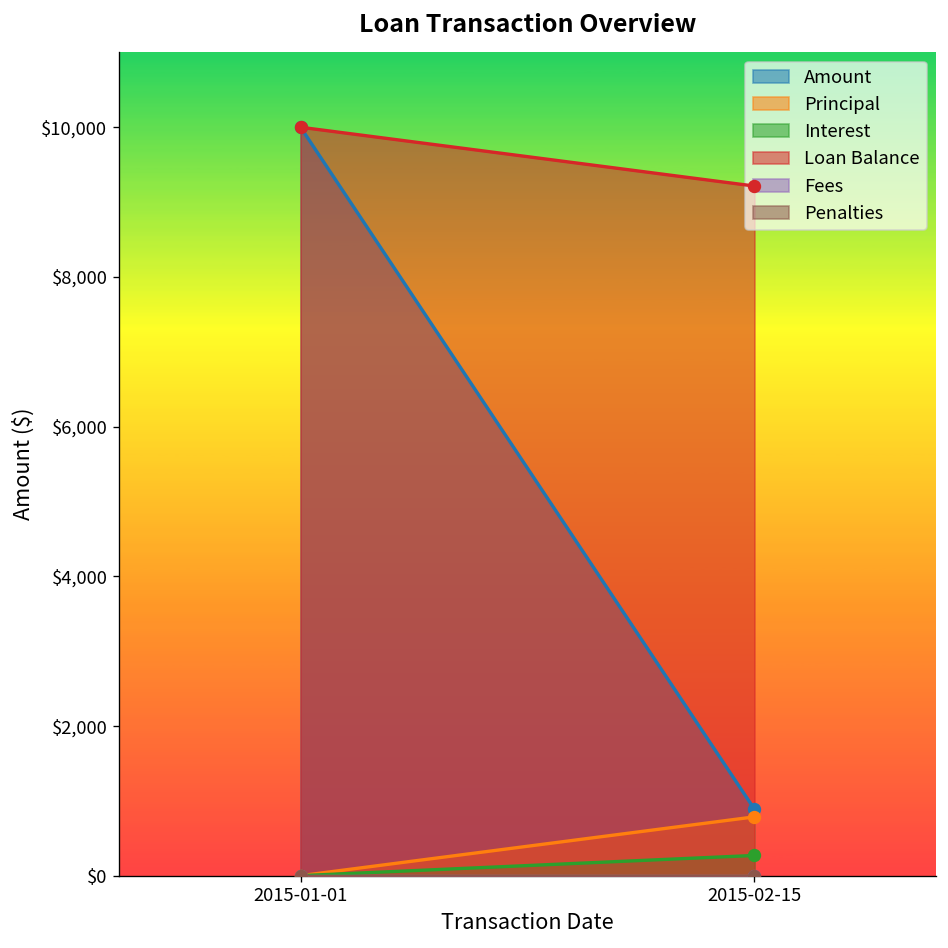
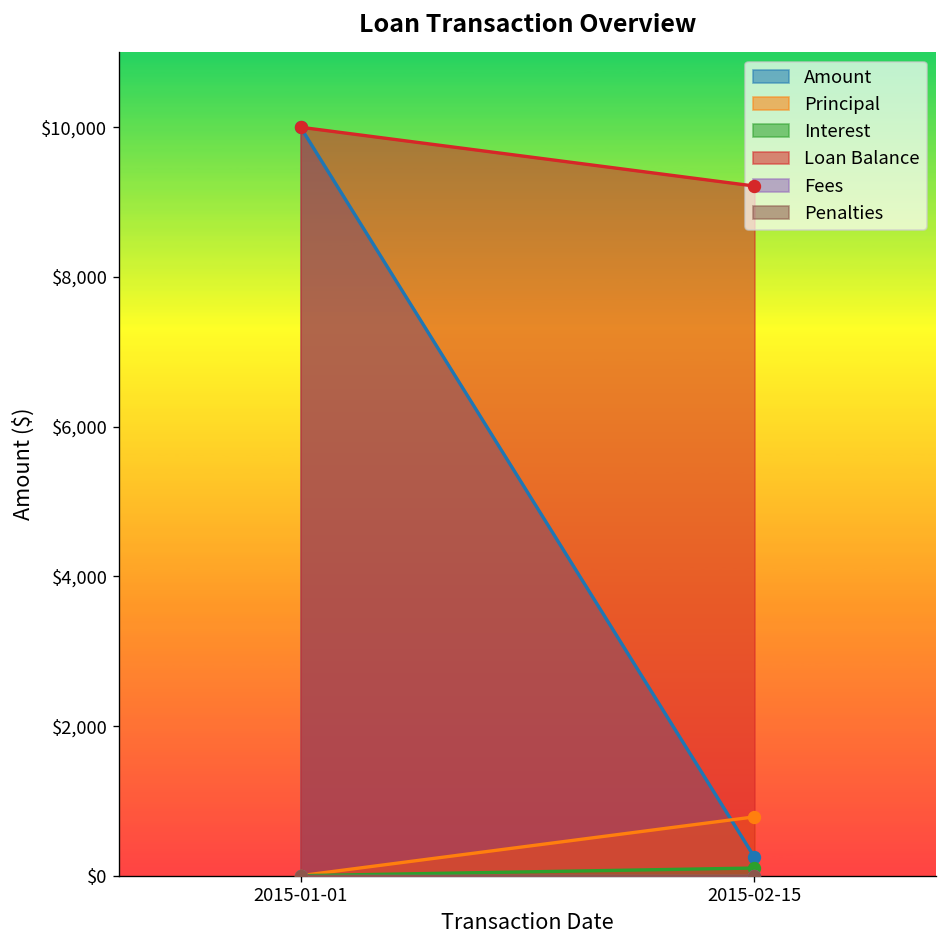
  {
    "Amount": {
-     "2015-02-15": "$900"
+     "2015-02-15": "$200"
    },
    "Principal": {
      "2015-02-15": "$800"
    },
    "Interest": {
-     "2015-02-15": "$300"
+     "2015-02-15": "$100"
    },
    "Penalties": {
      "2015-02-15": "$0"
    }
  }
